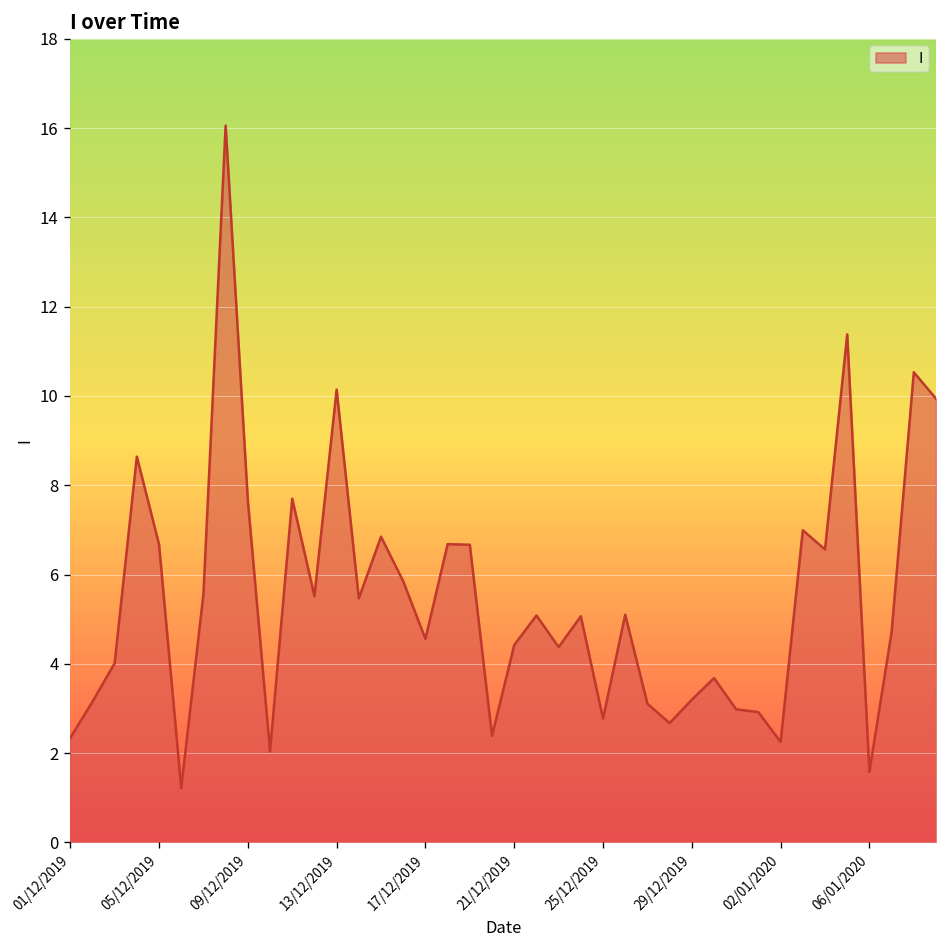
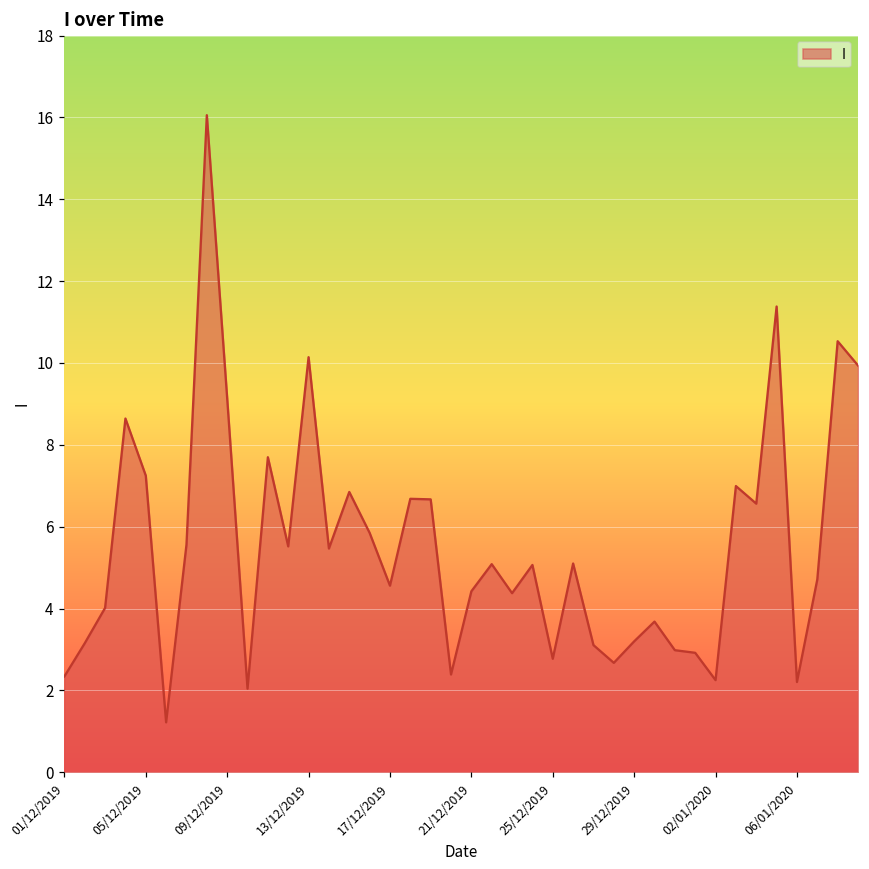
  {
    "01/12/2019": 2.3,
-   "05/12/2019": 6.7,
-   "09/12/2019": 7.7,
+   "05/12/2019": 7.2,
+   "09/12/2019": 9.1,
    "13/12/2019": 10.1,
    "17/12/2019": 4.6,
    "21/12/2019": 4.4,
    "25/12/2019": 2.8,
    "29/12/2019": 3.2,
    "02/01/2020": 2.2,
-   "06/01/2020": 1.6
+   "06/01/2020": 2.2
  }
